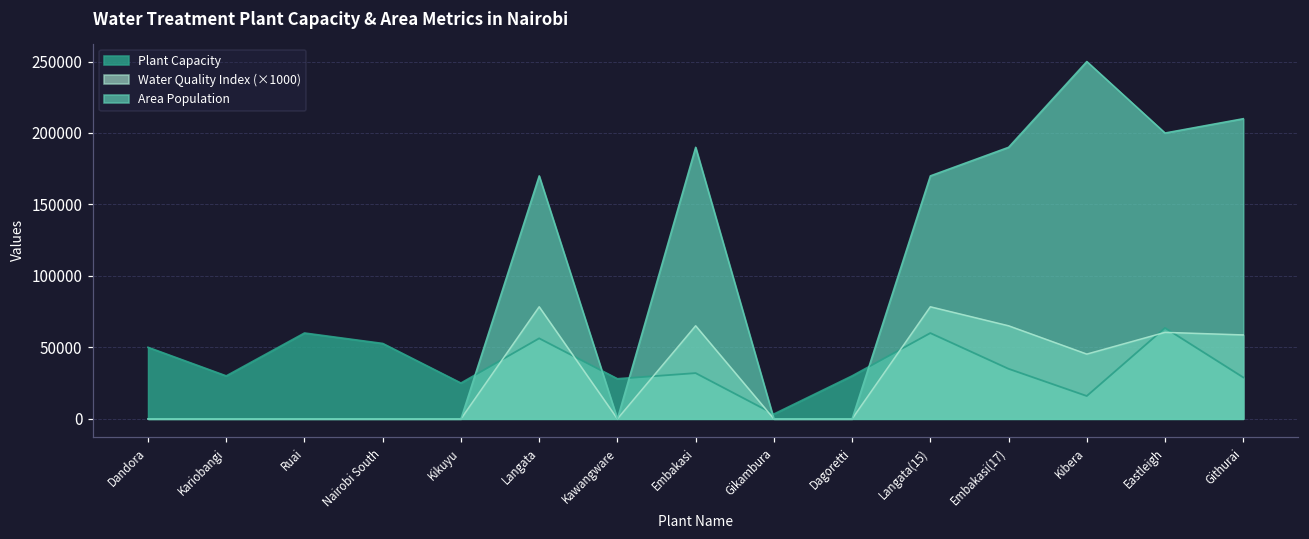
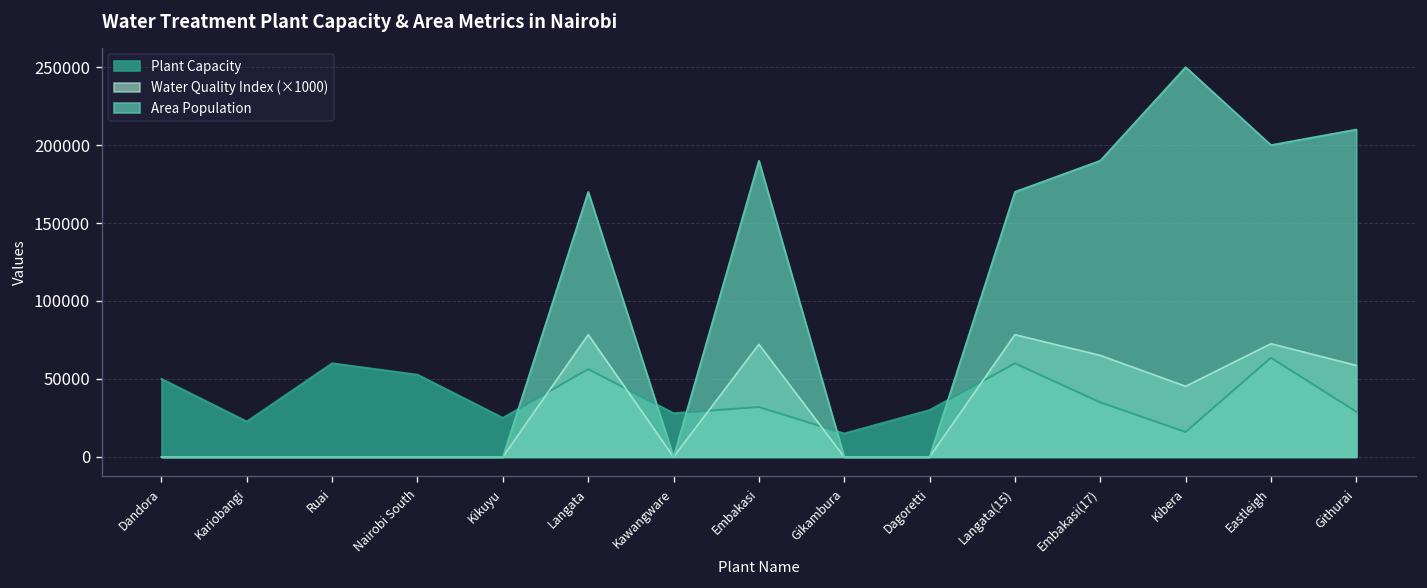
  {
    "Plant Capacity": {
      "Dandora": 50000,
-     "Kariobangi": 30000,
+     "Kariobangi": 23000,
      "Ruai": 60000,
      "Nairobi South": 53000,
      "Kikuyu": 25000,
      "Langata": 56000,
      "Kawangware": 28000,
      "Embakasi": 32000,
-     "Gikambura": 3000,
+     "Gikambura": 15000,
      "Dagoretti": 30000,
      "Langata(15)": 60000,
      "Embakasi(17)": 35000,
      "Kibera": 16000,
      "Eastleigh": 64000,
      "Githurai": 29000
    },
    "Water Quality Index (×1000)": {
      "Langata": 78000,
-     "Embakasi": 65000,
+     "Embakasi": 72000,
      "Langata(15)": 78000,
      "Embakasi(17)": 65000,
      "Kibera": 45000,
-     "Eastleigh": 61000,
+     "Eastleigh": 73000,
      "Githurai": 59000
    },
    "Area Population": {
      "Langata": 170000,
      "Embakasi": 190000,
      "Langata(15)": 170000,
      "Embakasi(17)": 190000,
      "Kibera": 250000,
      "Eastleigh": 200000,
      "Githurai": 210000
    }
  }
